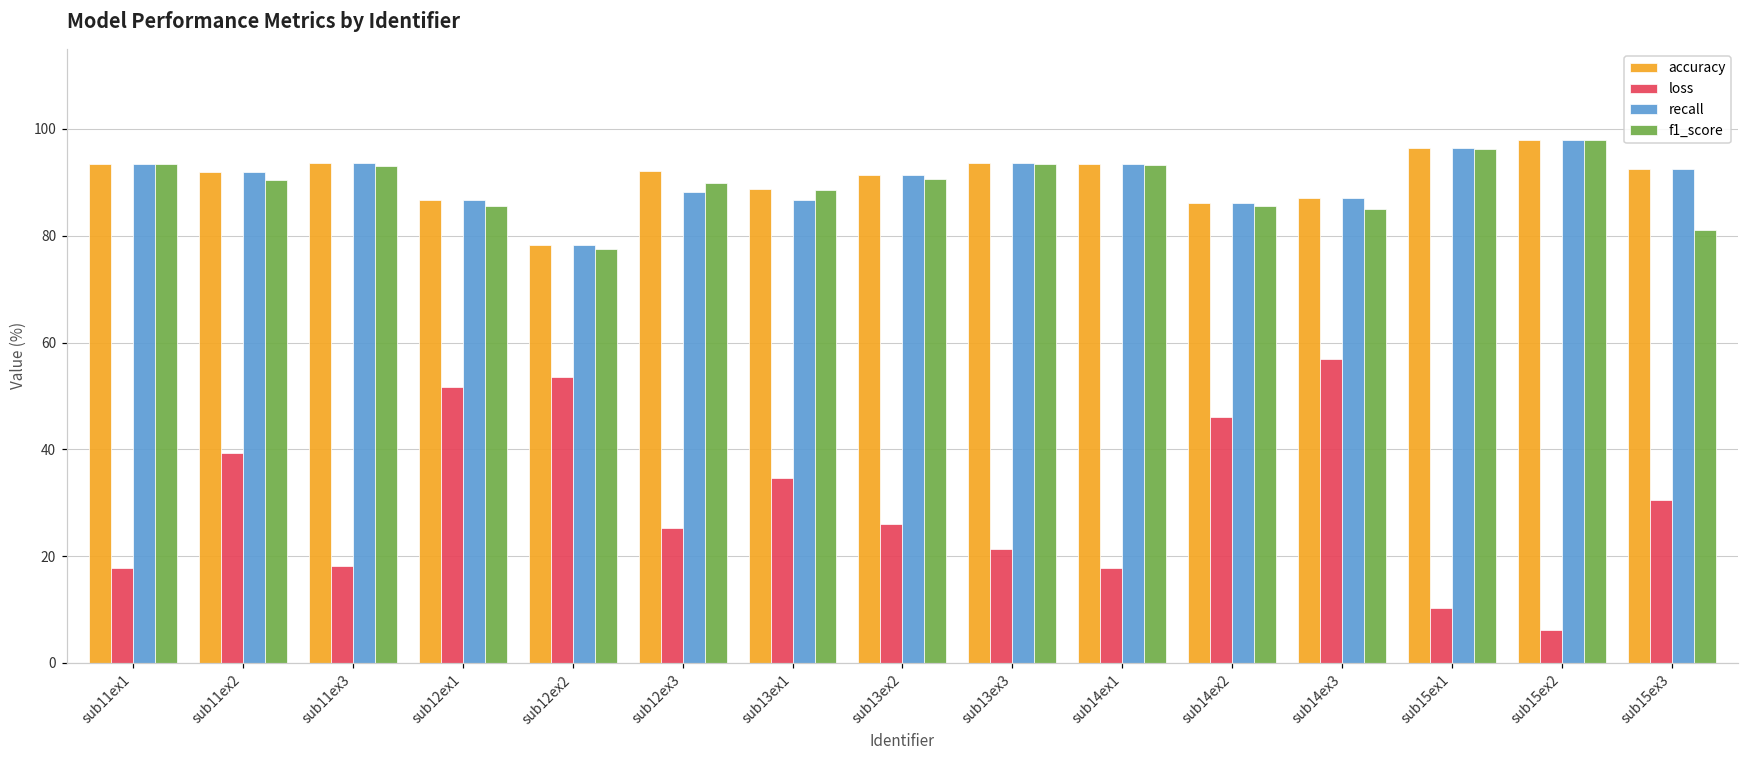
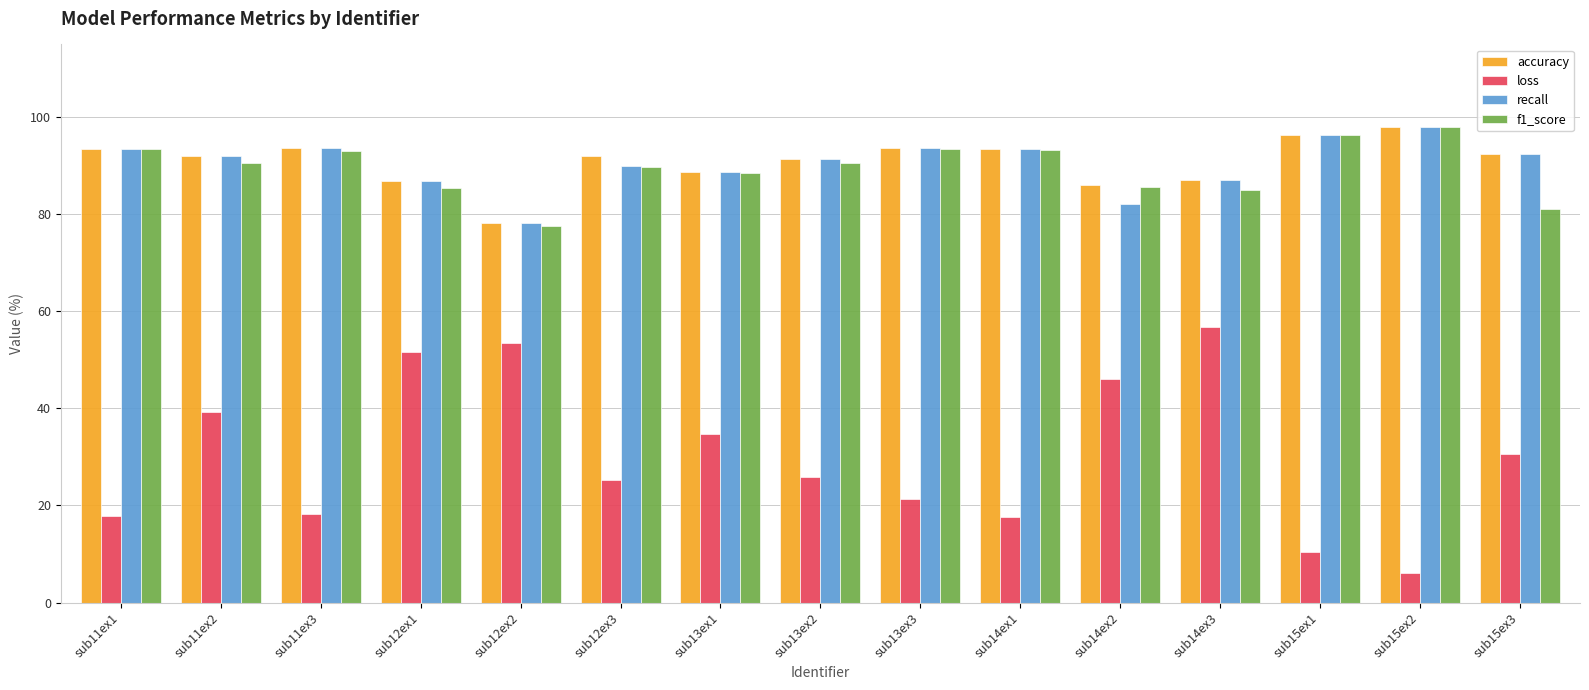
  {
    "accuracy": {
      "sub11ex1": 93,
      "sub11ex2": 92,
      "sub11ex3": 94,
      "sub12ex1": 87,
      "sub12ex2": 78,
      "sub12ex3": 92,
      "sub13ex1": 89,
      "sub13ex2": 91,
      "sub13ex3": 94,
      "sub14ex1": 93,
      "sub14ex2": 86,
      "sub14ex3": 87,
      "sub15ex1": 96,
      "sub15ex2": 98,
      "sub15ex3": 92
    },
    "loss": {
      "sub11ex1": 18,
      "sub11ex2": 39,
      "sub11ex3": 18,
      "sub12ex1": 52,
      "sub12ex2": 54,
      "sub12ex3": 25,
      "sub13ex1": 35,
      "sub13ex2": 26,
      "sub13ex3": 21,
      "sub14ex1": 18,
      "sub14ex2": 46,
      "sub14ex3": 57,
      "sub15ex1": 10,
      "sub15ex2": 6,
      "sub15ex3": 31
    },
    "recall": {
      "sub11ex1": 93,
      "sub11ex2": 92,
      "sub11ex3": 94,
      "sub12ex1": 87,
      "sub12ex2": 78,
-     "sub12ex3": 88,
-     "sub13ex1": 87,
+     "sub12ex3": 90,
+     "sub13ex1": 89,
      "sub13ex2": 91,
      "sub13ex3": 94,
      "sub14ex1": 93,
-     "sub14ex2": 86,
+     "sub14ex2": 82,
      "sub14ex3": 87,
      "sub15ex1": 96,
      "sub15ex2": 98,
      "sub15ex3": 92
    },
    "f1_score": {
      "sub11ex1": 93,
      "sub11ex2": 91,
      "sub11ex3": 93,
      "sub12ex1": 85,
      "sub12ex2": 78,
      "sub12ex3": 90,
      "sub13ex1": 88,
      "sub13ex2": 91,
      "sub13ex3": 93,
      "sub14ex1": 93,
      "sub14ex2": 86,
      "sub14ex3": 85,
      "sub15ex1": 96,
      "sub15ex2": 98,
      "sub15ex3": 81
    }
  }
